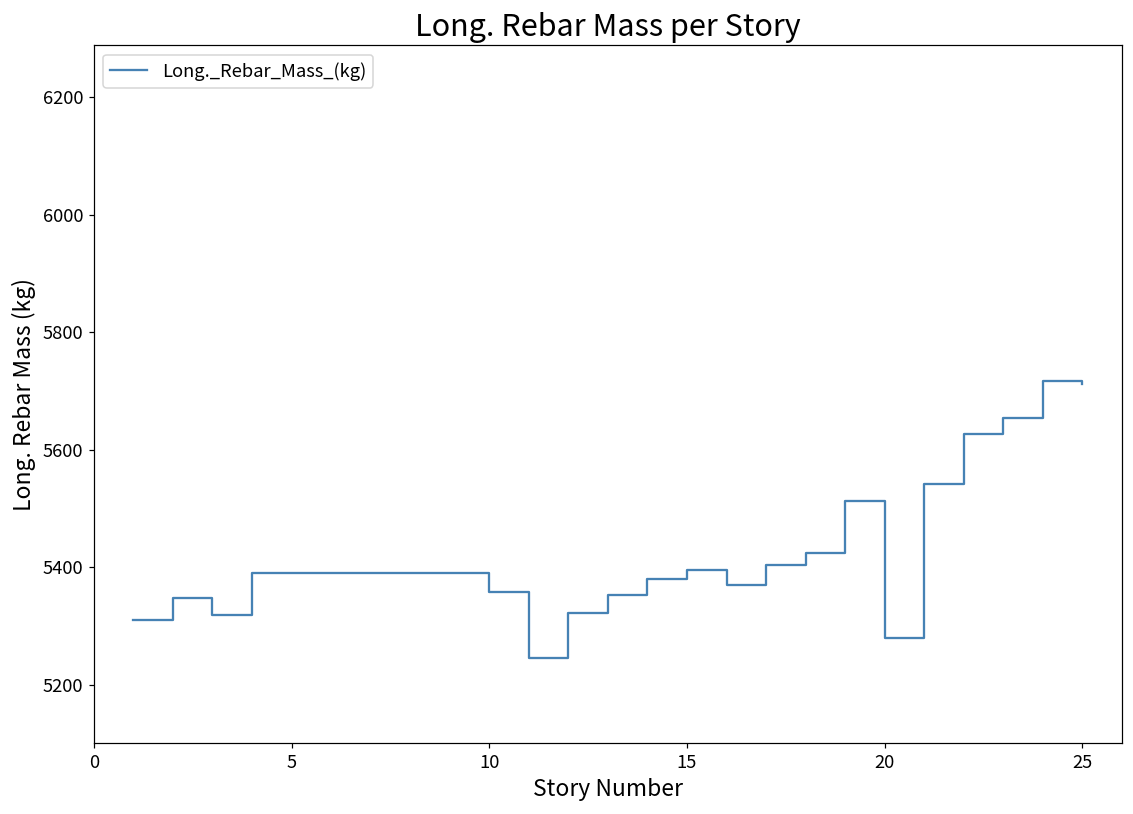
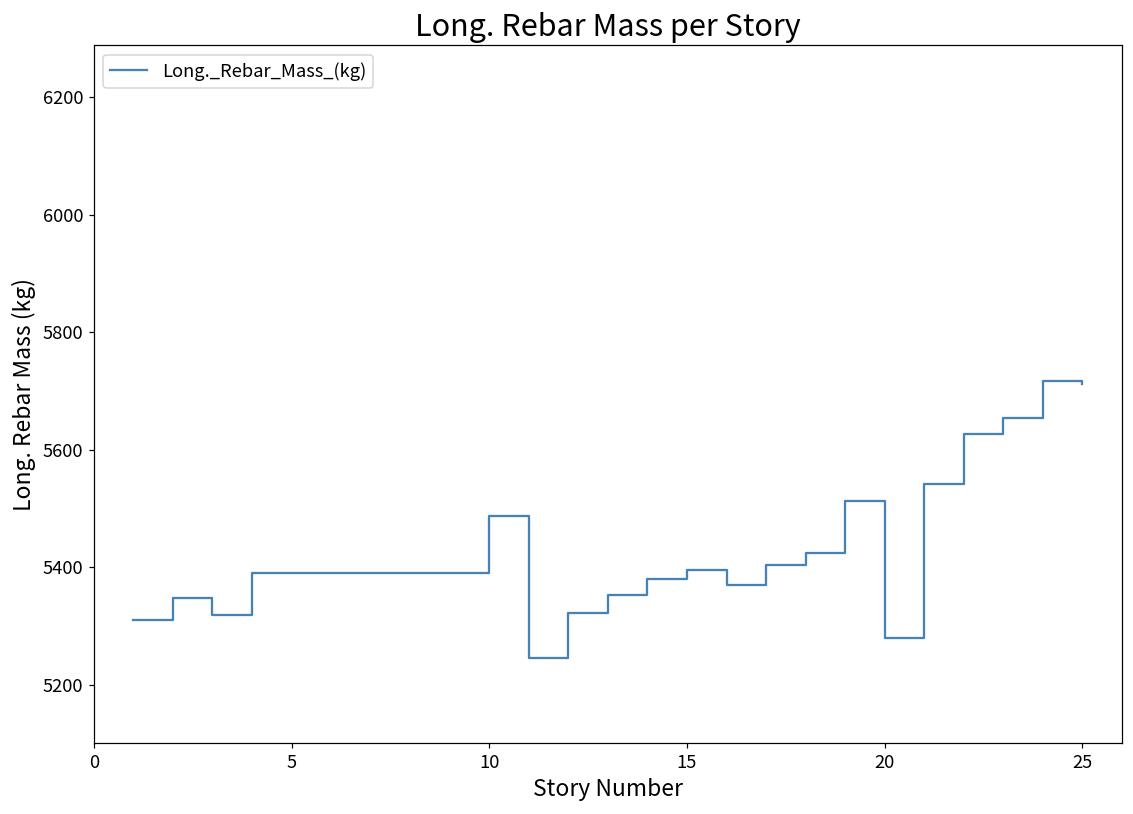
  {
-   "10": 5360,
+   "10": 5490,
    "15": 5400,
    "20": 5280,
    "25": 5710
  }
